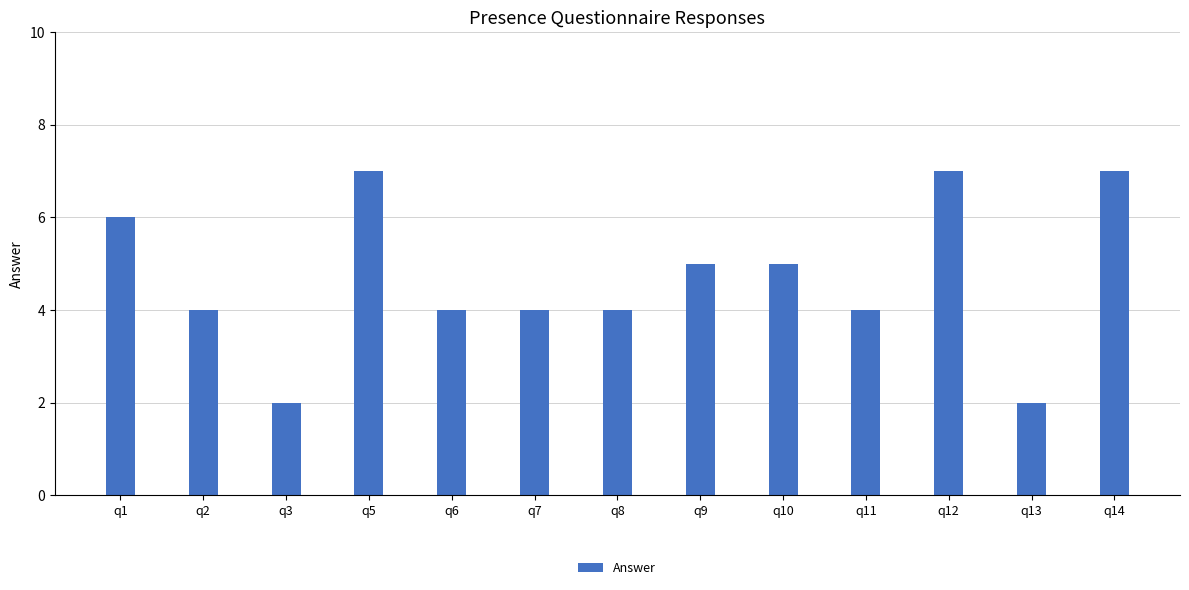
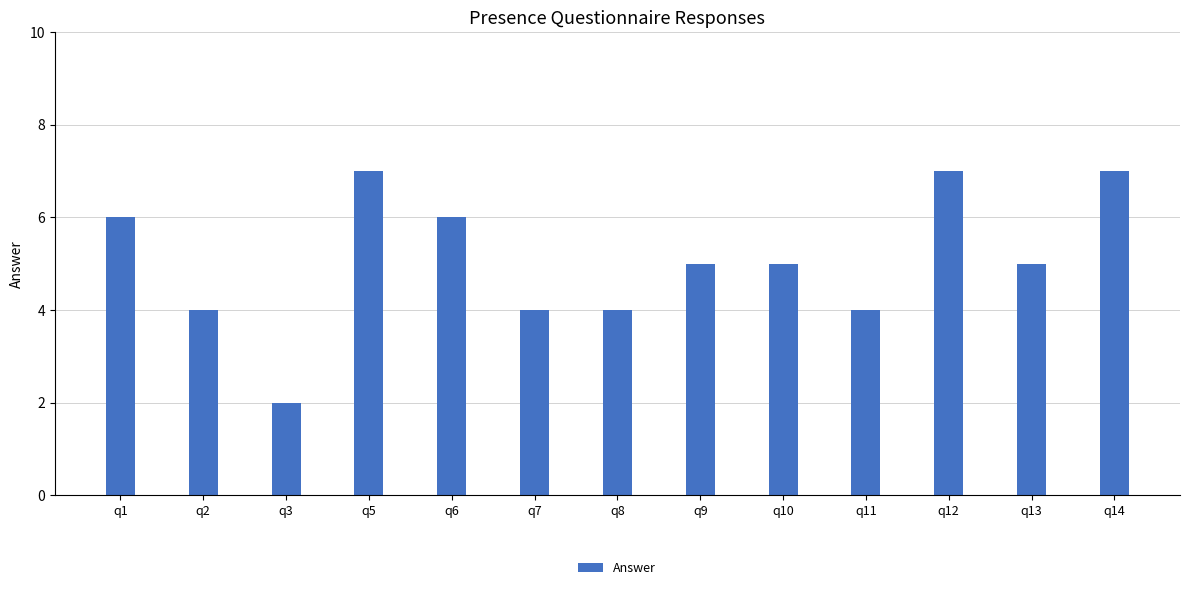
  {
    "q1": 6,
    "q2": 4,
    "q3": 2,
    "q5": 7,
-   "q6": 4,
+   "q6": 6,
    "q7": 4,
    "q8": 4,
    "q9": 5,
    "q10": 5,
    "q11": 4,
    "q12": 7,
-   "q13": 2,
+   "q13": 5,
    "q14": 7
  }
